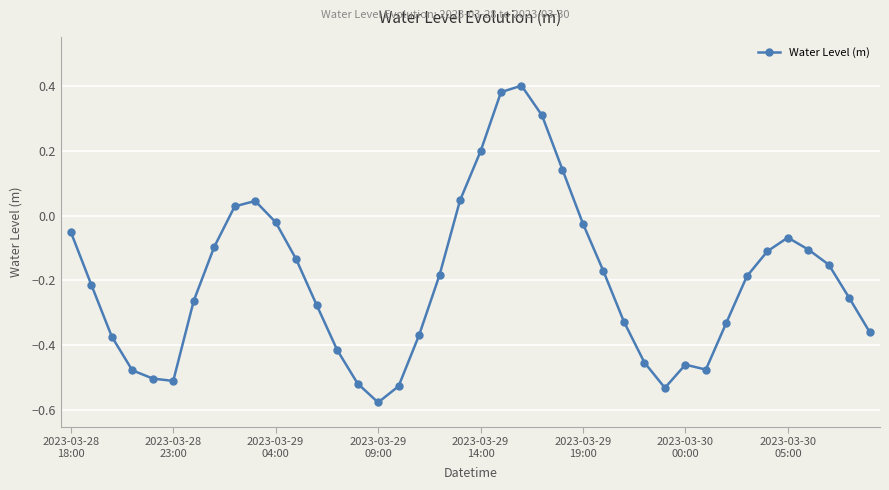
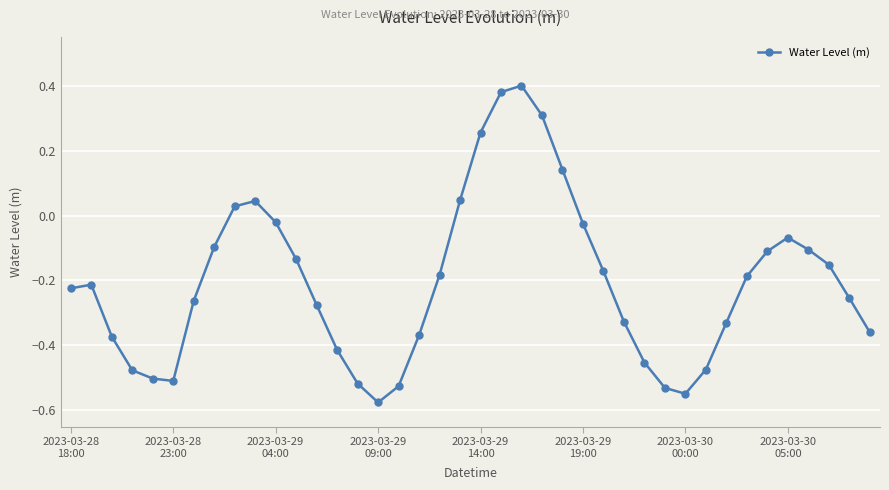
  {
-   "2023-03-28 18:00": -0.05,
+   "2023-03-28 18:00": -0.22,
    "2023-03-28 23:00": -0.51,
    "2023-03-29 04:00": -0.02,
    "2023-03-29 09:00": -0.58,
-   "2023-03-29 14:00": 0.20,
+   "2023-03-29 14:00": 0.26,
    "2023-03-29 19:00": -0.03,
-   "2023-03-30 00:00": -0.46,
+   "2023-03-30 00:00": -0.55,
    "2023-03-30 05:00": -0.07
  }
